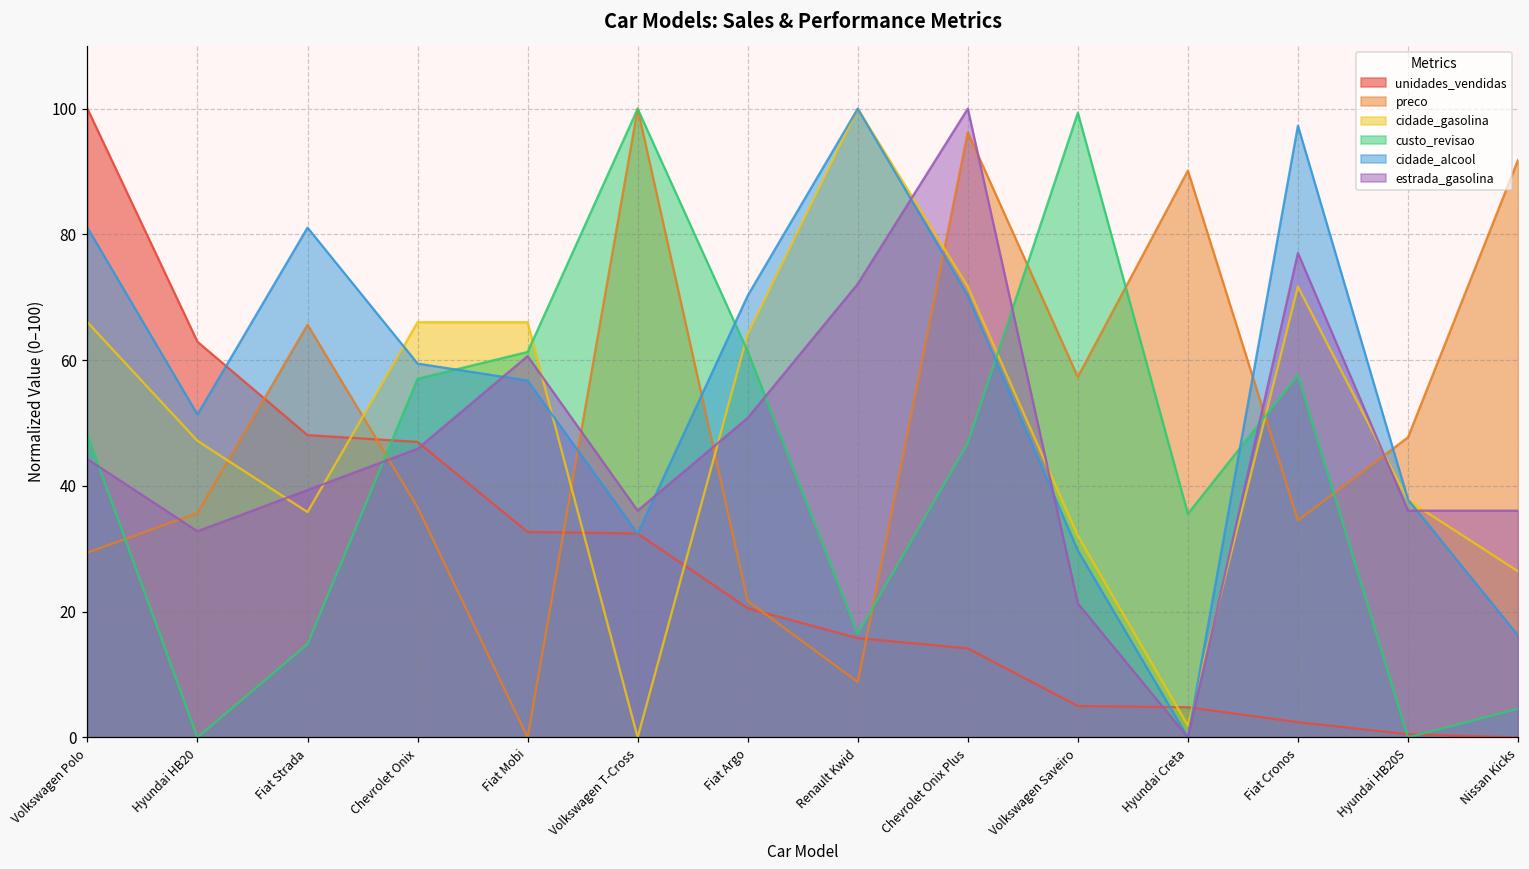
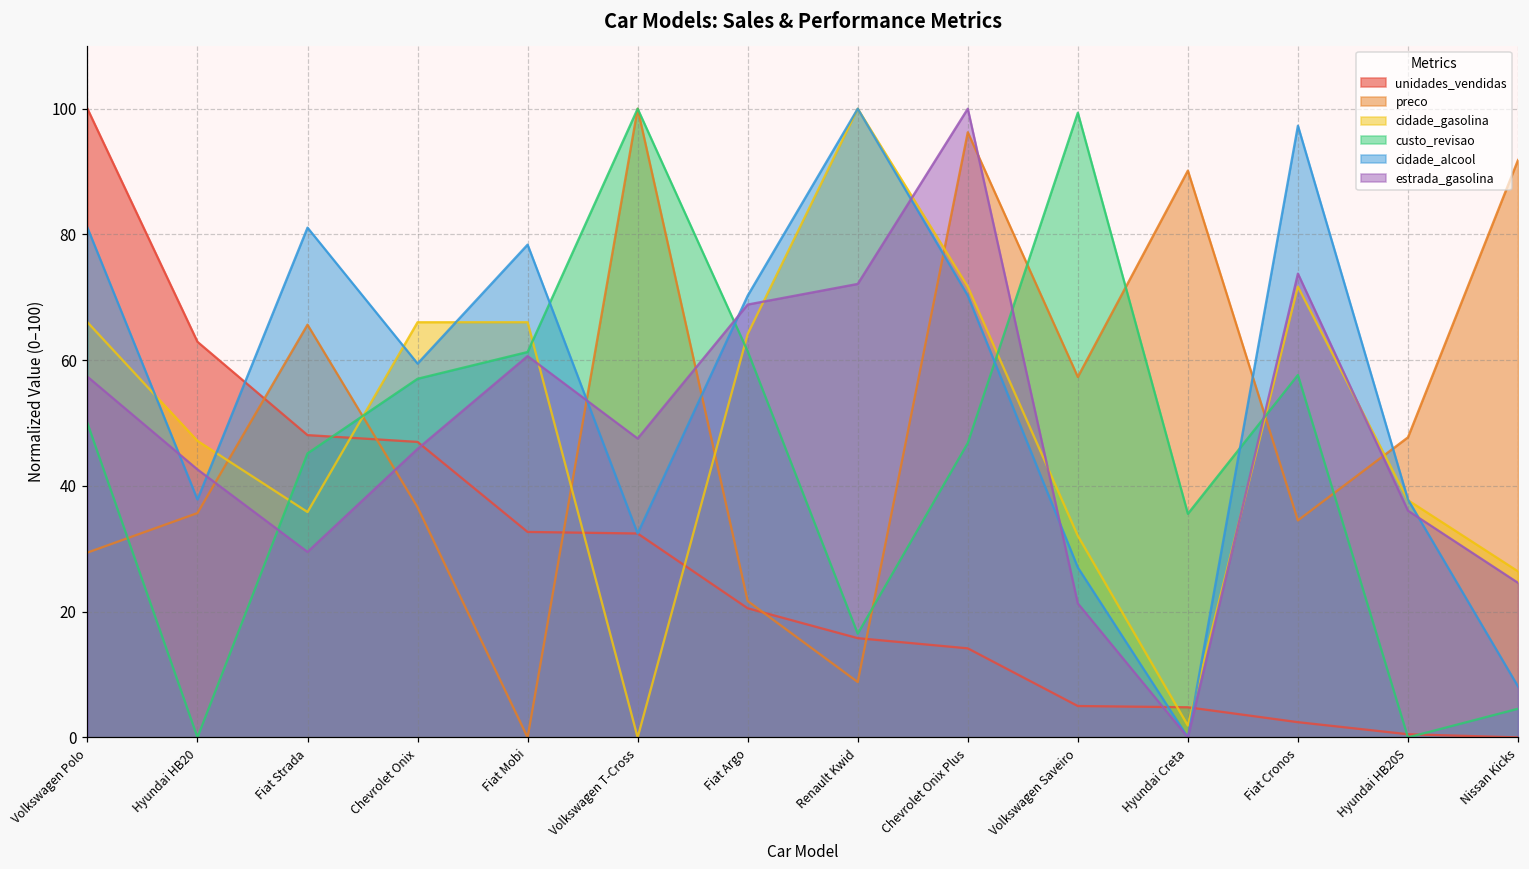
  {
    "custo_revisao": {
-     "Volkswagen Polo": 48,
+     "Volkswagen Polo": 50,
      "Hyundai HB20": 0,
-     "Fiat Strada": 15,
+     "Fiat Strada": 45,
      "Chevrolet Onix": 57,
      "Fiat Mobi": 61,
      "Fiat Argo": 61,
      "Renault Kwid": 16,
      "Chevrolet Onix Plus": 47,
      "Volkswagen Saveiro": 99,
      "Hyundai Creta": 36,
      "Fiat Cronos": 58,
      "Hyundai HB20S": 0,
      "Nissan Kicks": 5
    },
    "cidade_alcool": {
      "Volkswagen Polo": 81,
-     "Hyundai HB20": 51,
+     "Hyundai HB20": 38,
      "Fiat Strada": 81,
      "Chevrolet Onix": 59,
-     "Fiat Mobi": 57,
+     "Fiat Mobi": 78,
      "Fiat Argo": 70,
      "Chevrolet Onix Plus": 70,
-     "Volkswagen Saveiro": 30,
+     "Volkswagen Saveiro": 27,
      "Fiat Cronos": 97,
-     "Nissan Kicks": 16
+     "Nissan Kicks": 8
    },
    "estrada_gasolina": {
-     "Volkswagen Polo": 44,
-     "Hyundai HB20": 33,
-     "Fiat Strada": 39,
+     "Volkswagen Polo": 57,
+     "Hyundai HB20": 43,
+     "Fiat Strada": 30,
      "Chevrolet Onix": 46,
      "Fiat Mobi": 61,
-     "Volkswagen T-Cross": 36,
-     "Fiat Argo": 51,
+     "Volkswagen T-Cross": 48,
+     "Fiat Argo": 69,
      "Renault Kwid": 72,
      "Chevrolet Onix Plus": 100,
      "Volkswagen Saveiro": 21,
-     "Fiat Cronos": 77,
+     "Fiat Cronos": 74,
      "Hyundai HB20S": 36,
-     "Nissan Kicks": 36
+     "Nissan Kicks": 25
    }
  }
